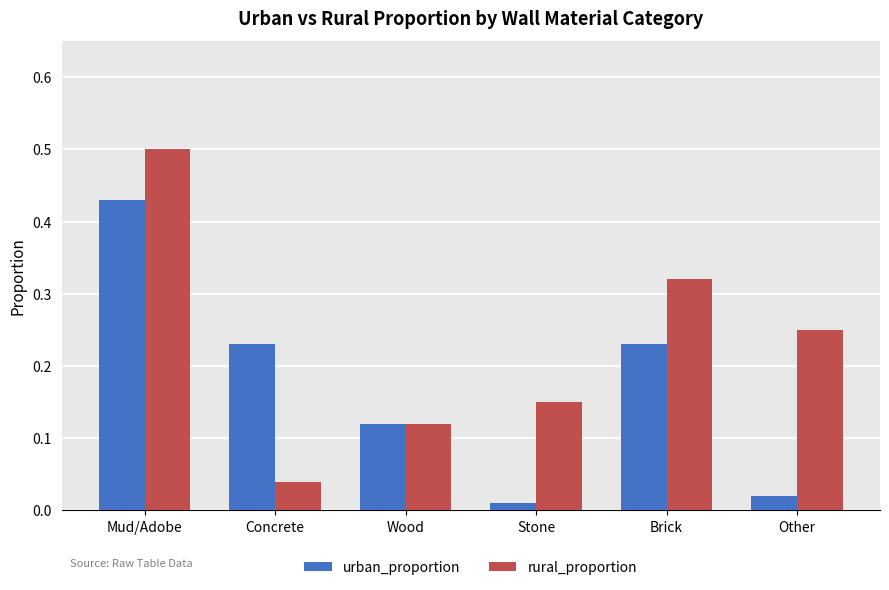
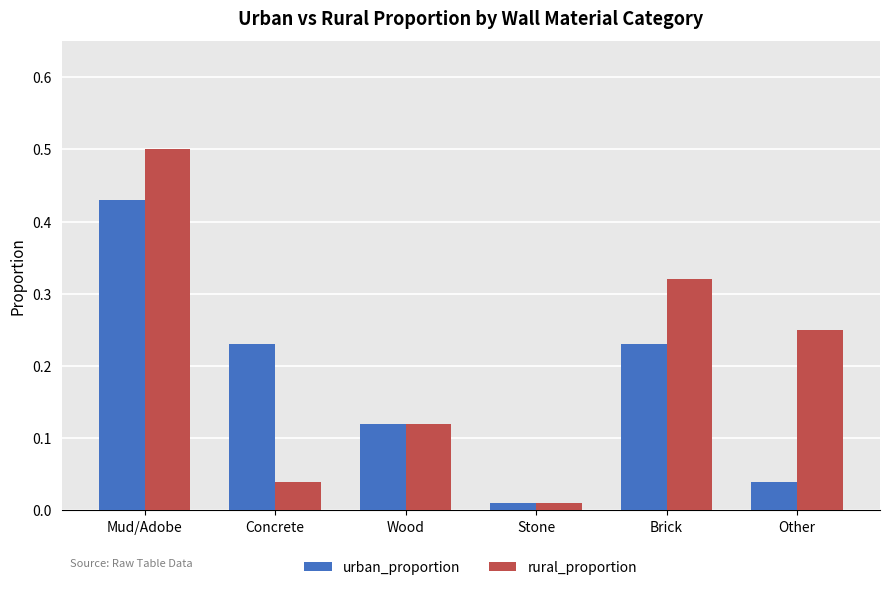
  {
    "urban_proportion": {
      "Mud/Adobe": 0.43,
      "Concrete": 0.23,
      "Wood": 0.12,
      "Stone": 0.01,
      "Brick": 0.23,
-     "Other": 0.02
+     "Other": 0.04
    },
    "rural_proportion": {
      "Mud/Adobe": 0.50,
      "Concrete": 0.04,
      "Wood": 0.12,
-     "Stone": 0.15,
+     "Stone": 0.01,
      "Brick": 0.32,
      "Other": 0.25
    }
  }
